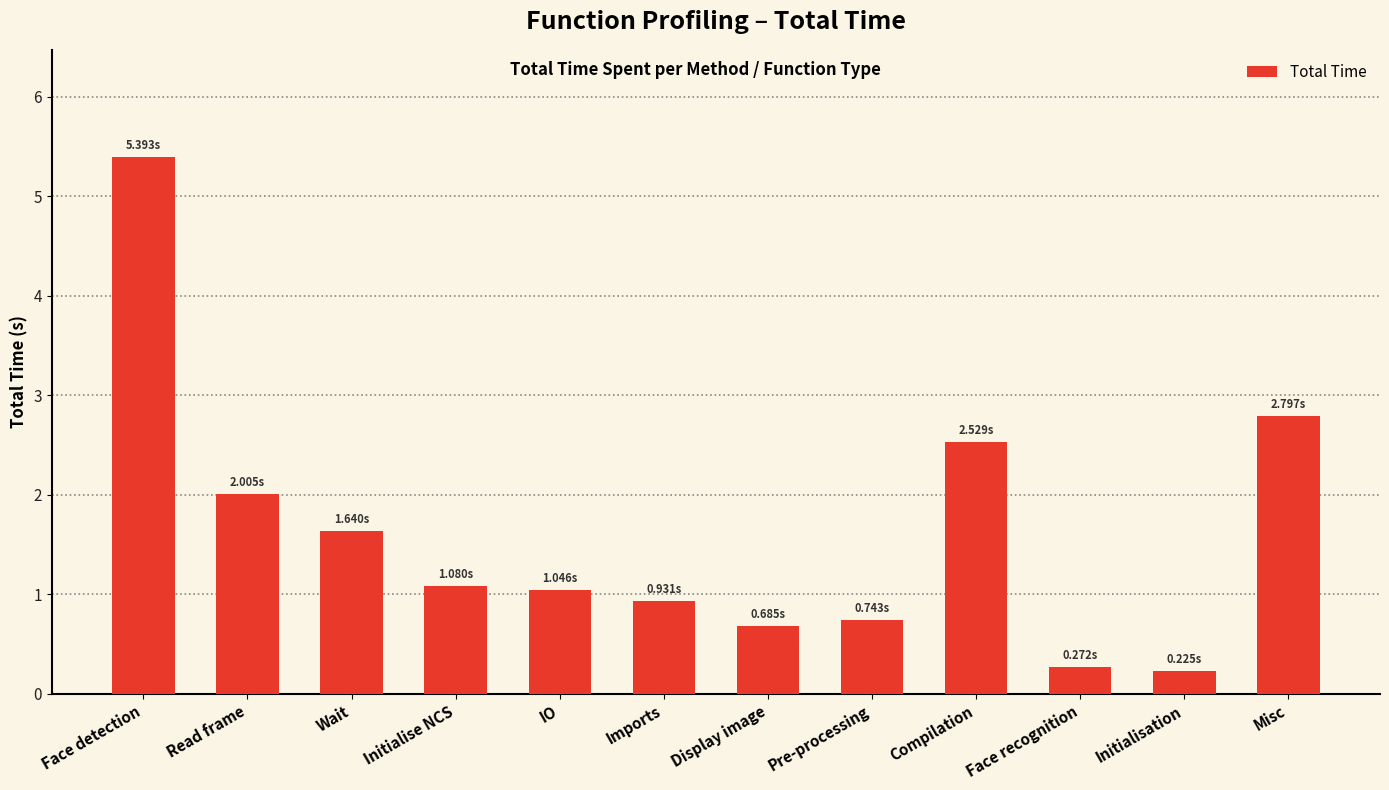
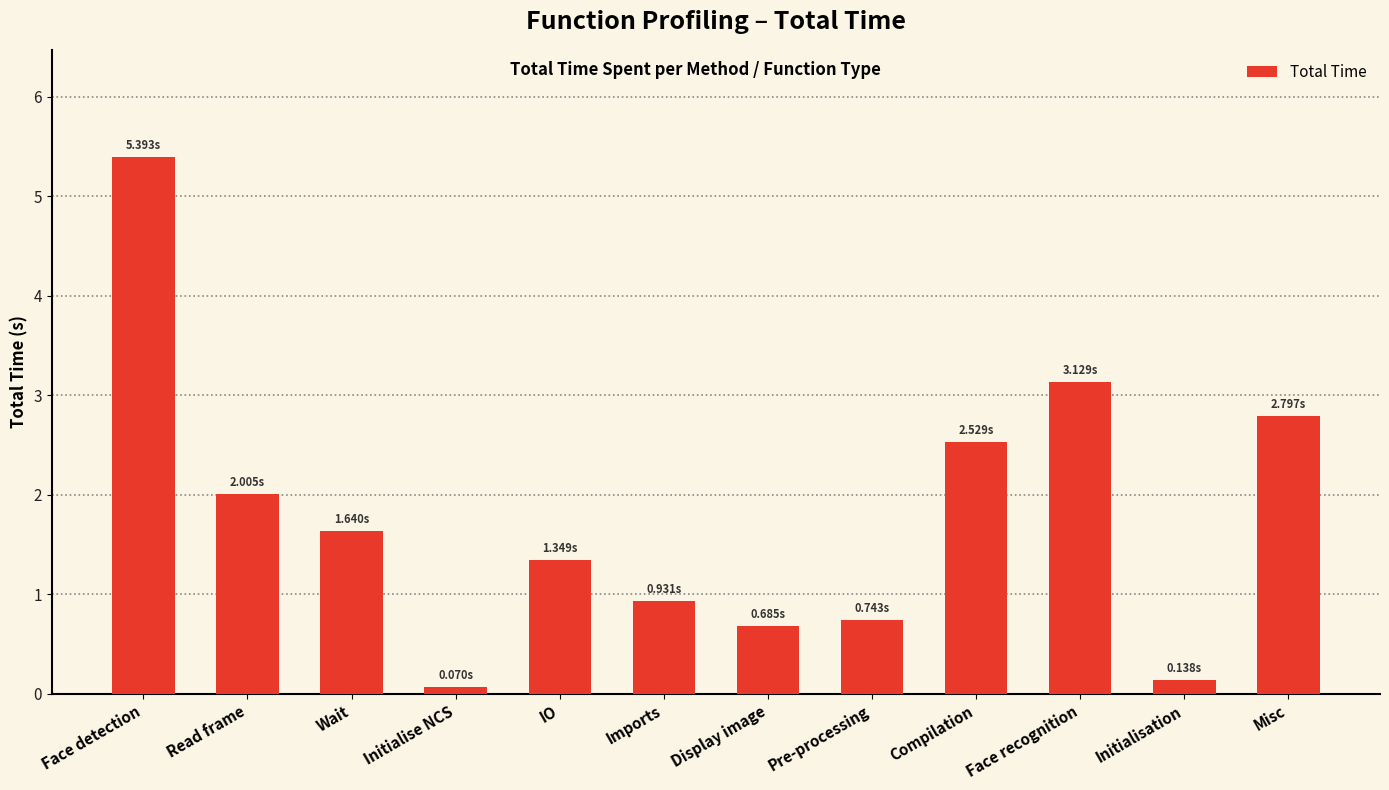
  {
    "Face detection": "5.393s",
    "Read frame": "2.005s",
    "Wait": "1.640s",
-   "Initialise NCS": "1.080s",
-   "IO": "1.046s",
+   "Initialise NCS": "0.070s",
+   "IO": "1.349s",
    "Imports": "0.931s",
    "Display image": "0.685s",
    "Pre-processing": "0.743s",
    "Compilation": "2.529s",
-   "Face recognition": "0.272s",
-   "Initialisation": "0.225s",
+   "Face recognition": "3.129s",
+   "Initialisation": "0.138s",
    "Misc": "2.797s"
  }
